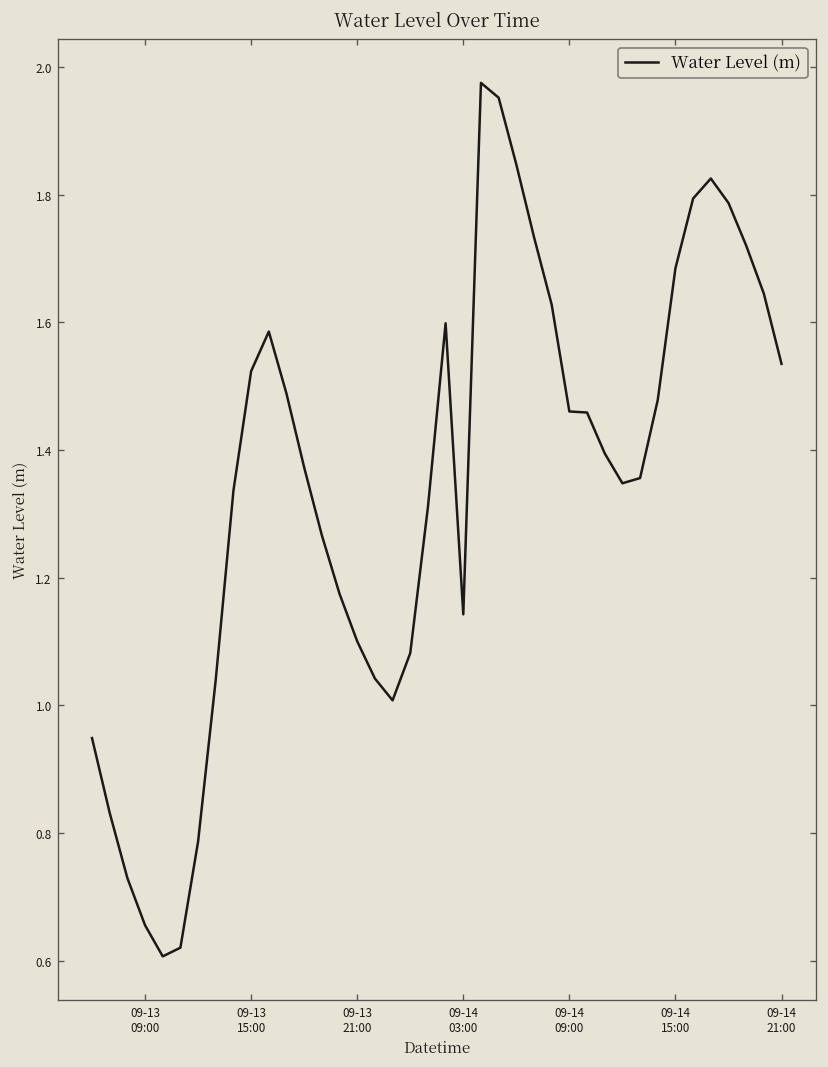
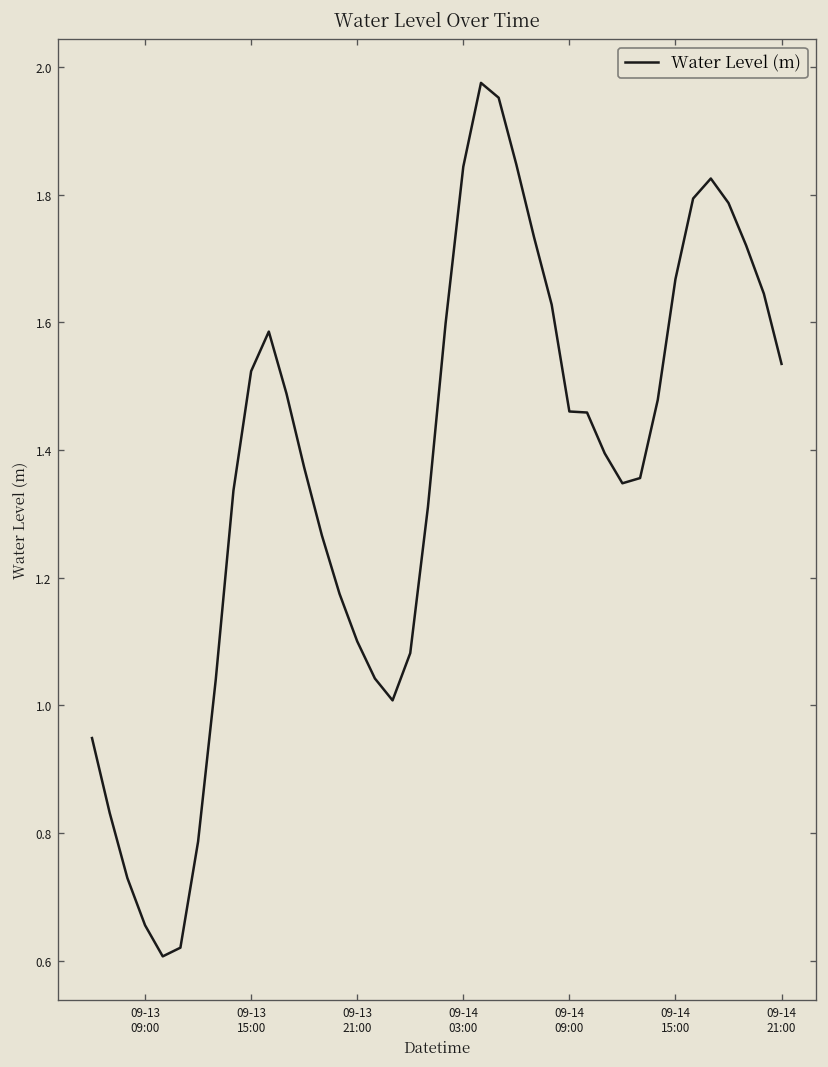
  {
    "09-13 09:00": 0.66,
    "09-13 15:00": 1.52,
    "09-13 21:00": 1.10,
-   "09-14 03:00": 1.14,
+   "09-14 03:00": 1.84,
    "09-14 09:00": 1.46,
-   "09-14 15:00": 1.68,
+   "09-14 15:00": 1.67,
    "09-14 21:00": 1.53
  }
